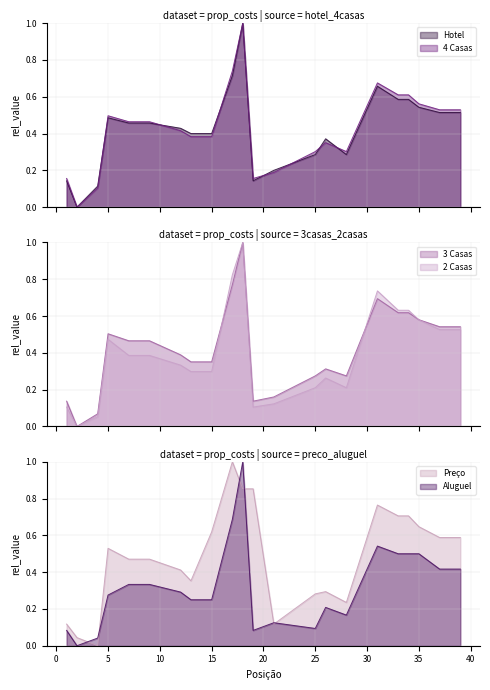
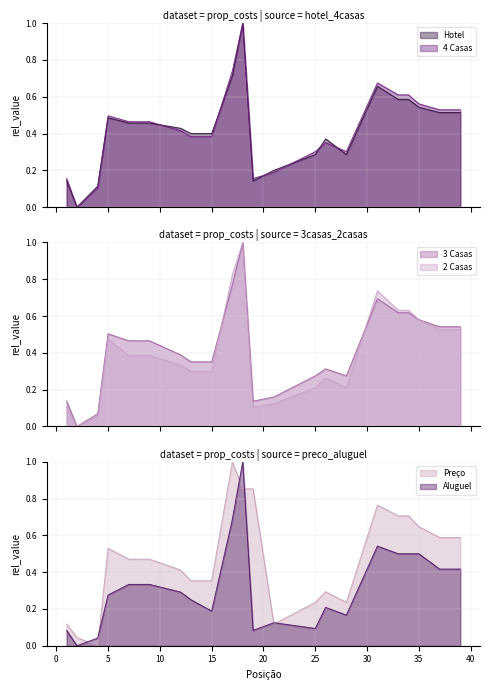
  {
    "dataset = prop_costs | source = preco_aluguel": {
      "Preço": {
        "5": 0.53,
-       "15": 0.62,
-       "25": 0.28,
+       "15": 0.35,
+       "25": 0.24,
        "35": 0.65
      },
      "Aluguel": {
        "5": 0.28,
-       "15": 0.25,
+       "15": 0.19,
        "25": 0.09,
        "35": 0.50
      }
    }
  }
